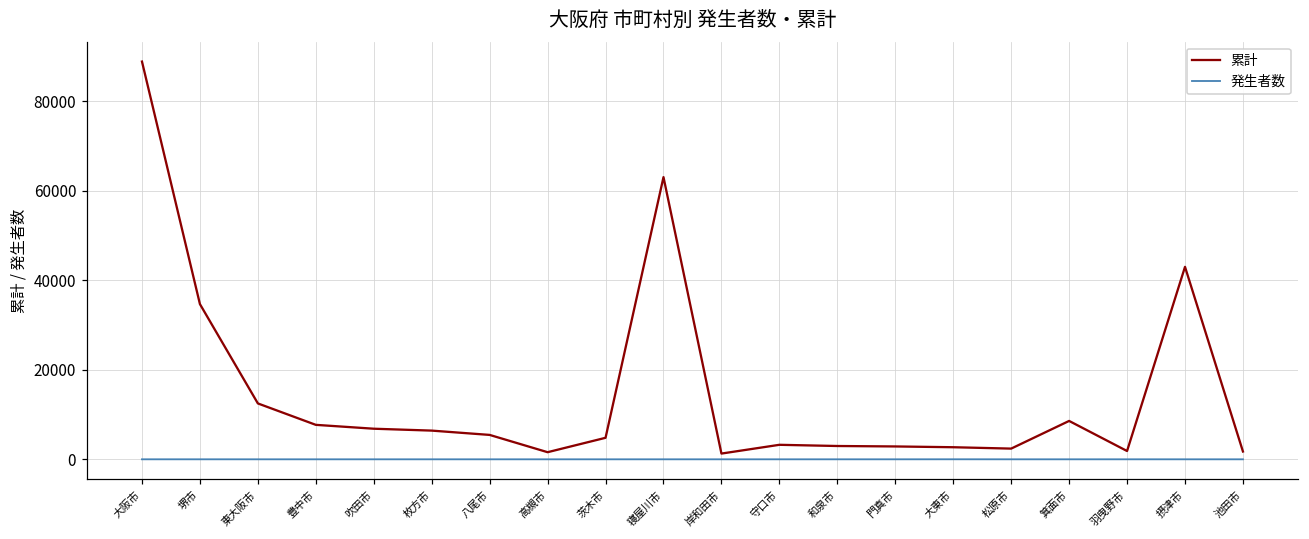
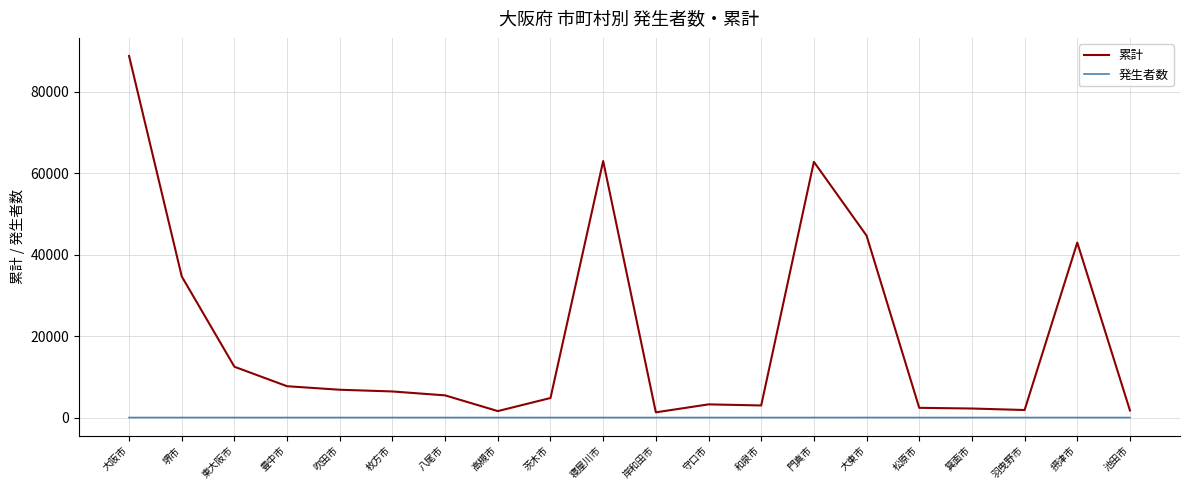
  {
    "累計": {
      "大阪市": 89000,
      "堺市": 35000,
      "東大阪市": 12000,
      "豊中市": 8000,
      "吹田市": 7000,
      "枚方市": 6000,
      "八尾市": 5000,
      "高槻市": 2000,
      "茨木市": 5000,
      "寝屋川市": 63000,
      "岸和田市": 1000,
      "守口市": 3000,
      "和泉市": 3000,
-     "門真市": 3000,
-     "大東市": 3000,
+     "門真市": 63000,
+     "大東市": 45000,
      "松原市": 2000,
-     "箕面市": 9000,
+     "箕面市": 2000,
      "羽曳野市": 2000,
      "摂津市": 43000,
      "池田市": 2000
    },
    "発生者数": {
      "大阪市": 0,
      "堺市": 0,
      "東大阪市": 0,
      "豊中市": 0,
      "吹田市": 0,
      "枚方市": 0,
      "八尾市": 0,
      "高槻市": 0,
      "茨木市": 0,
      "寝屋川市": 0,
      "岸和田市": 0,
      "守口市": 0,
      "和泉市": 0,
      "門真市": 0,
      "大東市": 0,
      "松原市": 0,
      "箕面市": 0,
      "羽曳野市": 0,
      "摂津市": 0,
      "池田市": 0
    }
  }
